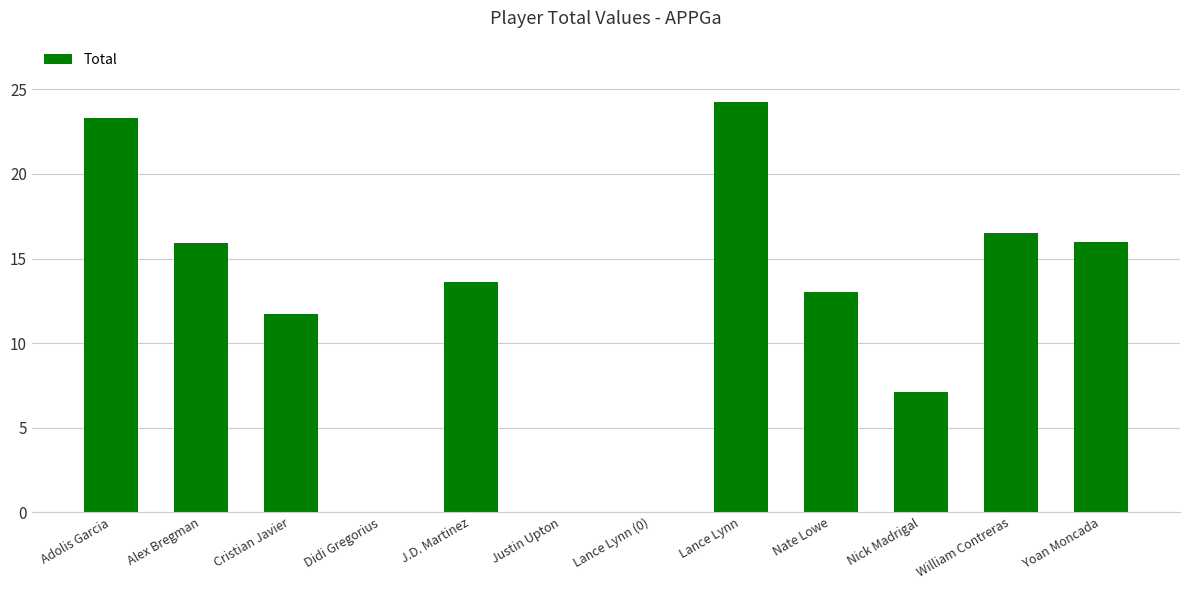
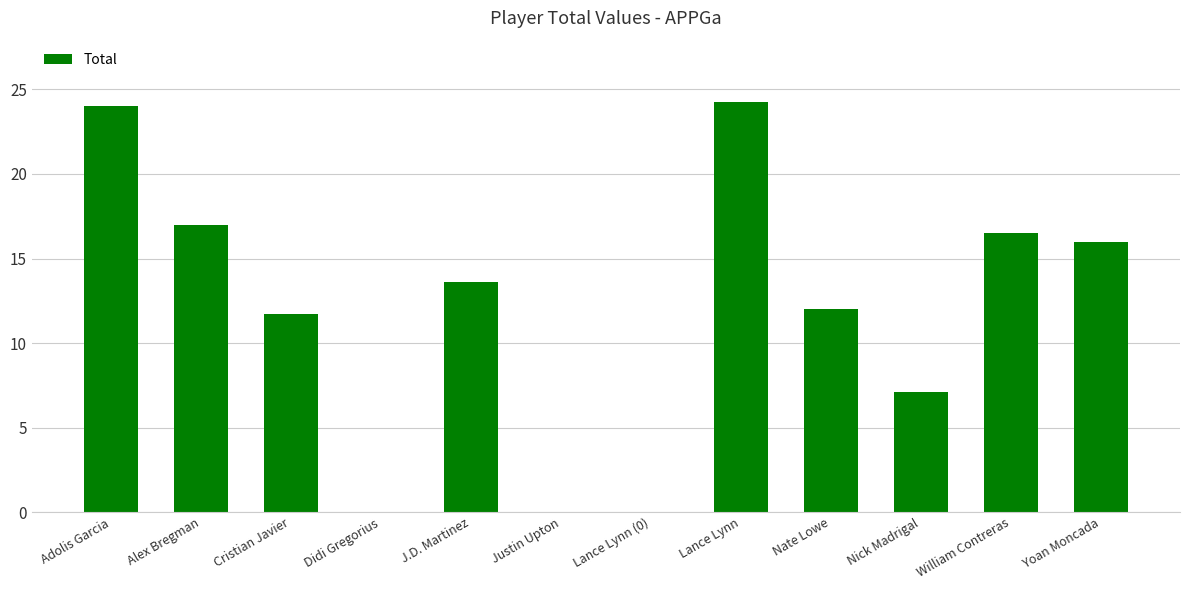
  {
-   "Adolis Garcia": 23.3,
-   "Alex Bregman": 15.9,
+   "Adolis Garcia": 24.0,
+   "Alex Bregman": 17.0,
    "Cristian Javier": 11.7,
    "Didi Gregorius": 0.0,
    "J.D. Martinez": 13.6,
    "Justin Upton": 0.0,
    "Lance Lynn (0)": 0.0,
    "Lance Lynn": 24.3,
-   "Nate Lowe": 13,
+   "Nate Lowe": 12,
    "Nick Madrigal": 7.1,
    "William Contreras": 16.5,
    "Yoan Moncada": 16.0
  }
